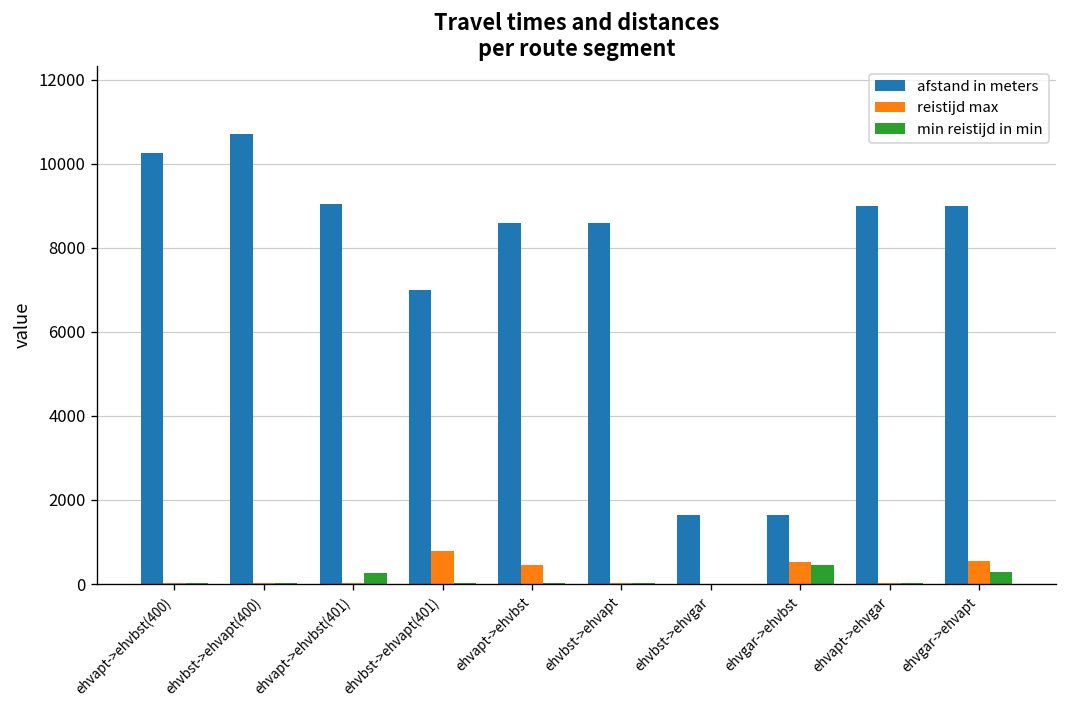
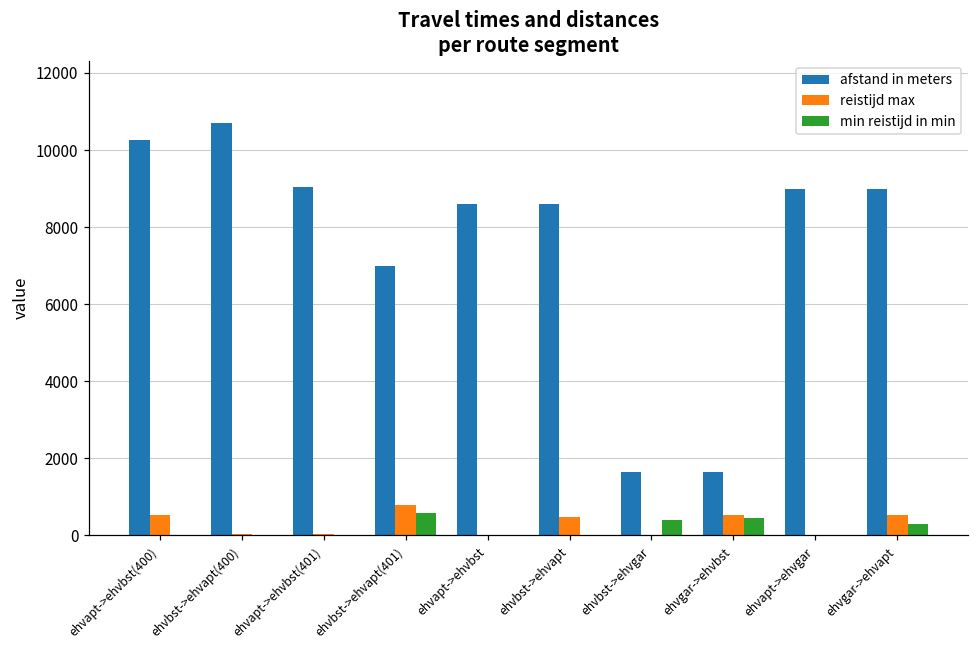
  {
    "afstand in meters": {
      "ehvapt->ehvbst(400)": 10300,
      "ehvbst->ehvapt(400)": 10700,
      "ehvapt->ehvbst(401)": 9100,
      "ehvbst->ehvapt(401)": 7000,
      "ehvapt->ehvbst": 8600,
      "ehvbst->ehvapt": 8600,
      "ehvbst->ehvgar": 1700,
      "ehvgar->ehvbst": 1700,
      "ehvapt->ehvgar": 9000,
      "ehvgar->ehvapt": 9000
    },
    "reistijd max": {
-     "ehvapt->ehvbst(400)": 0,
+     "ehvapt->ehvbst(400)": 500,
      "ehvbst->ehvapt(401)": 800,
-     "ehvapt->ehvbst": 500,
-     "ehvbst->ehvapt": 0,
+     "ehvapt->ehvbst": 0,
+     "ehvbst->ehvapt": 500,
      "ehvgar->ehvbst": 500,
      "ehvgar->ehvapt": 500
    },
    "min reistijd in min": {
-     "ehvapt->ehvbst(401)": 300,
-     "ehvbst->ehvapt(401)": 0,
-     "ehvbst->ehvgar": 0,
+     "ehvapt->ehvbst(401)": 0,
+     "ehvbst->ehvapt(401)": 600,
+     "ehvbst->ehvgar": 400,
      "ehvgar->ehvbst": 500,
      "ehvgar->ehvapt": 300
    }
  }
